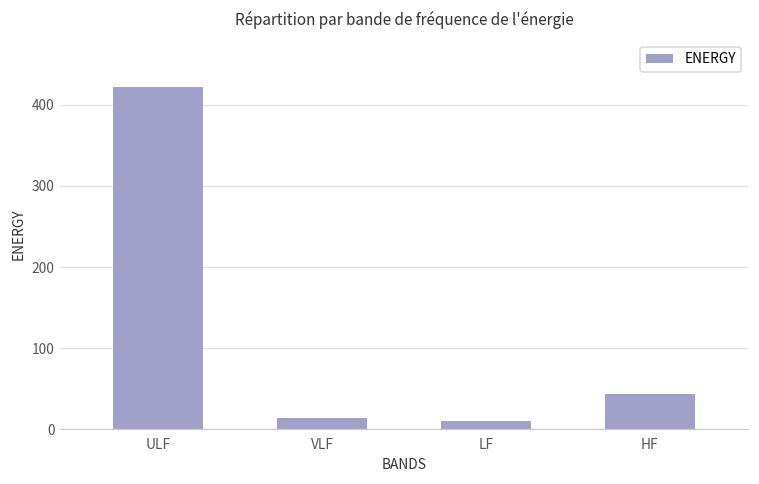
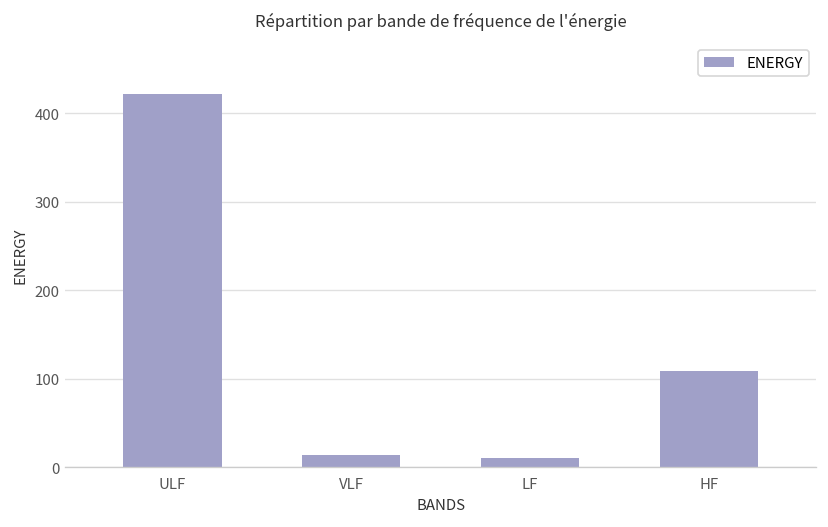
  {
    "ULF": 420,
    "VLF": 10,
    "LF": 10,
-   "HF": 40
+   "HF": 110
  }
